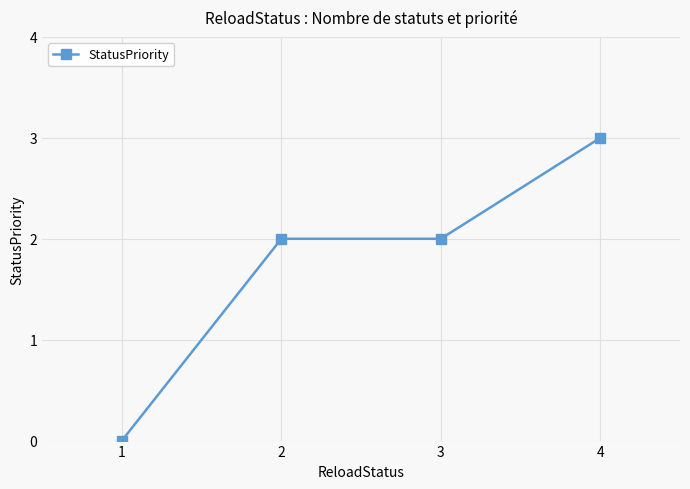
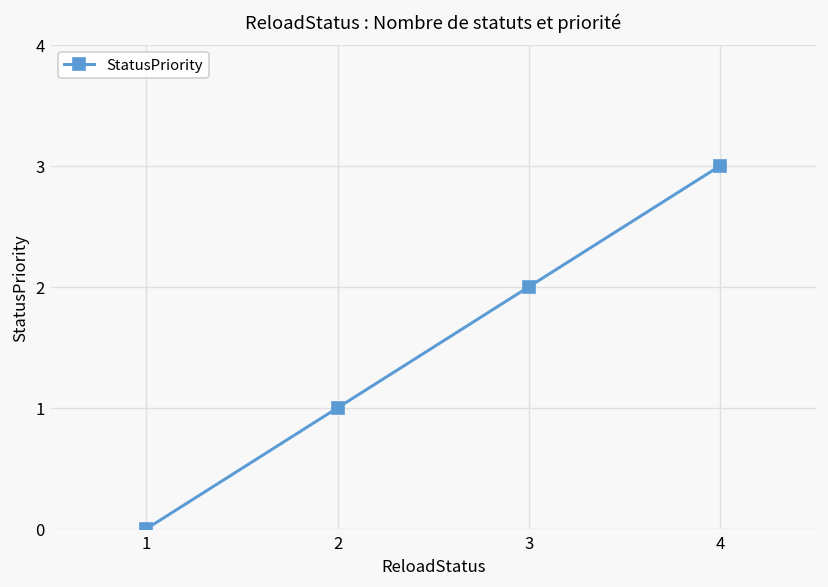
  {
    "1": 0,
-   "2": 2,
+   "2": 1,
    "3": 2,
    "4": 3
  }
